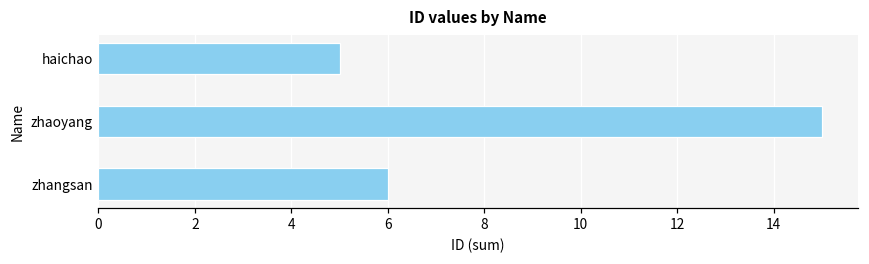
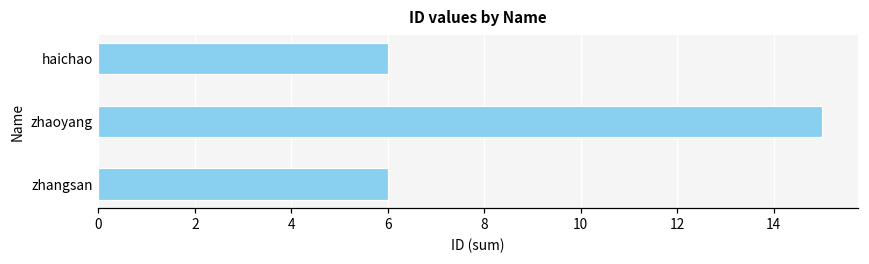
  {
-   "haichao": 5,
+   "haichao": 6,
    "zhaoyang": 15,
    "zhangsan": 6
  }
